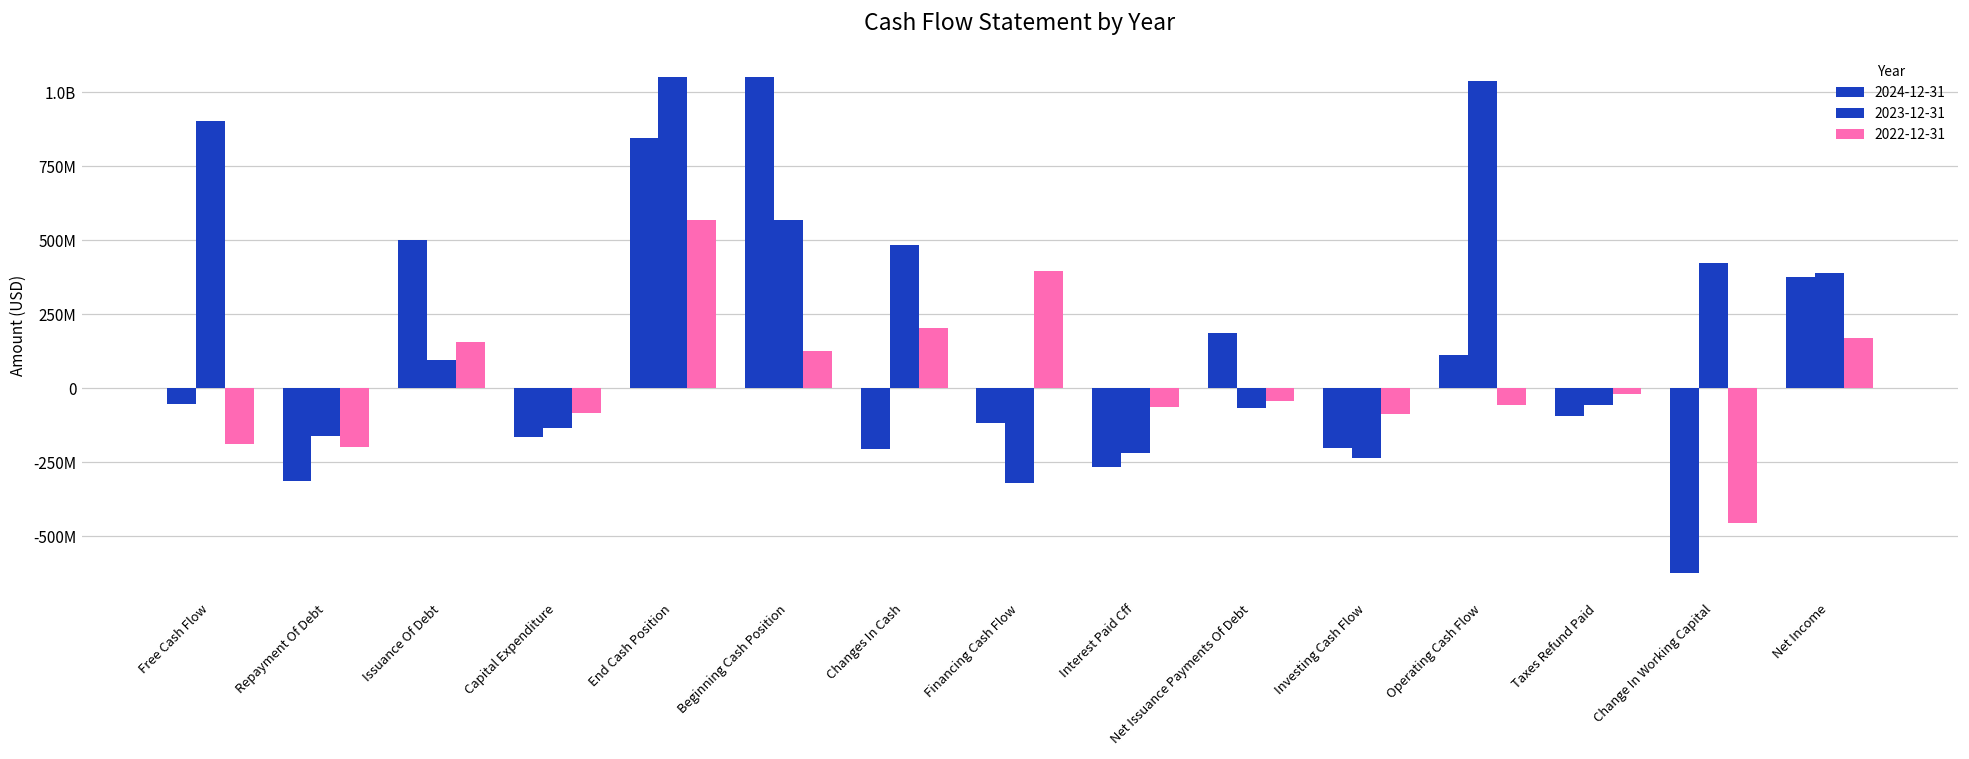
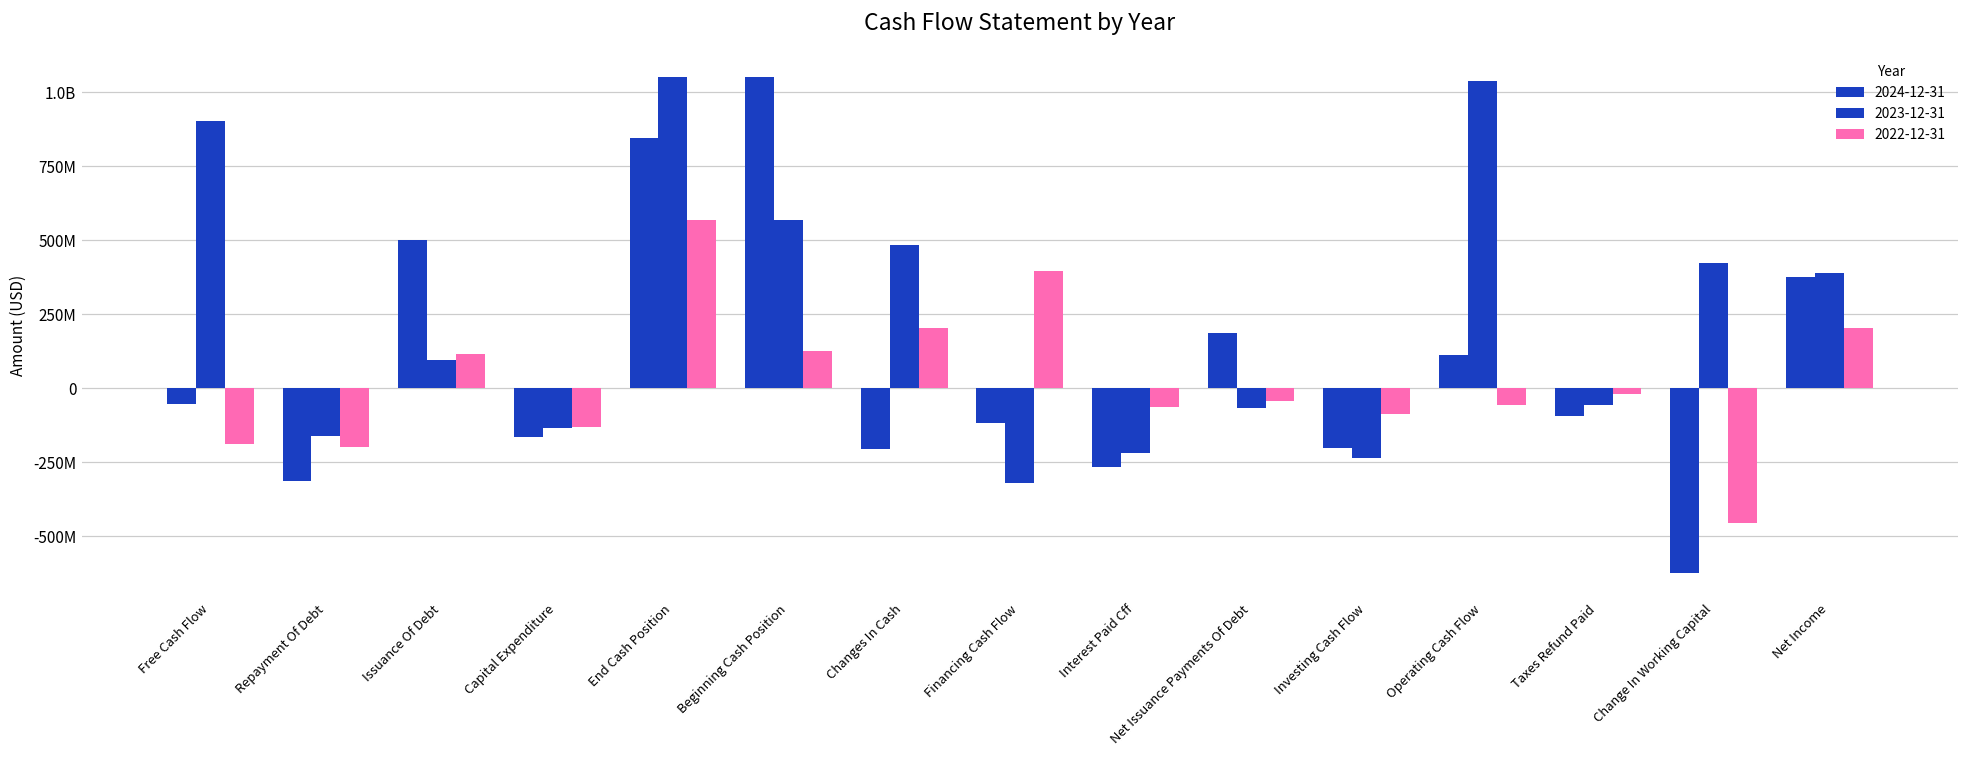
  {
    "2022-12-31": {
      "Free Cash Flow": -190000000,
      "Repayment Of Debt": -200000000,
-     "Issuance Of Debt": 160000000,
-     "Capital Expenditure": -80000000,
+     "Issuance Of Debt": 110000000,
+     "Capital Expenditure": -130000000,
      "End Cash Position": 570000000,
      "Beginning Cash Position": 130000000,
      "Changes In Cash": 200000000,
      "Financing Cash Flow": 400000000,
      "Interest Paid Cff": -60000000,
      "Net Issuance Payments Of Debt": -40000000,
      "Investing Cash Flow": -90000000,
      "Operating Cash Flow": -60000000,
      "Taxes Refund Paid": -20000000,
      "Change In Working Capital": -450000000,
-     "Net Income": 170000000
+     "Net Income": 200000000
    }
  }
